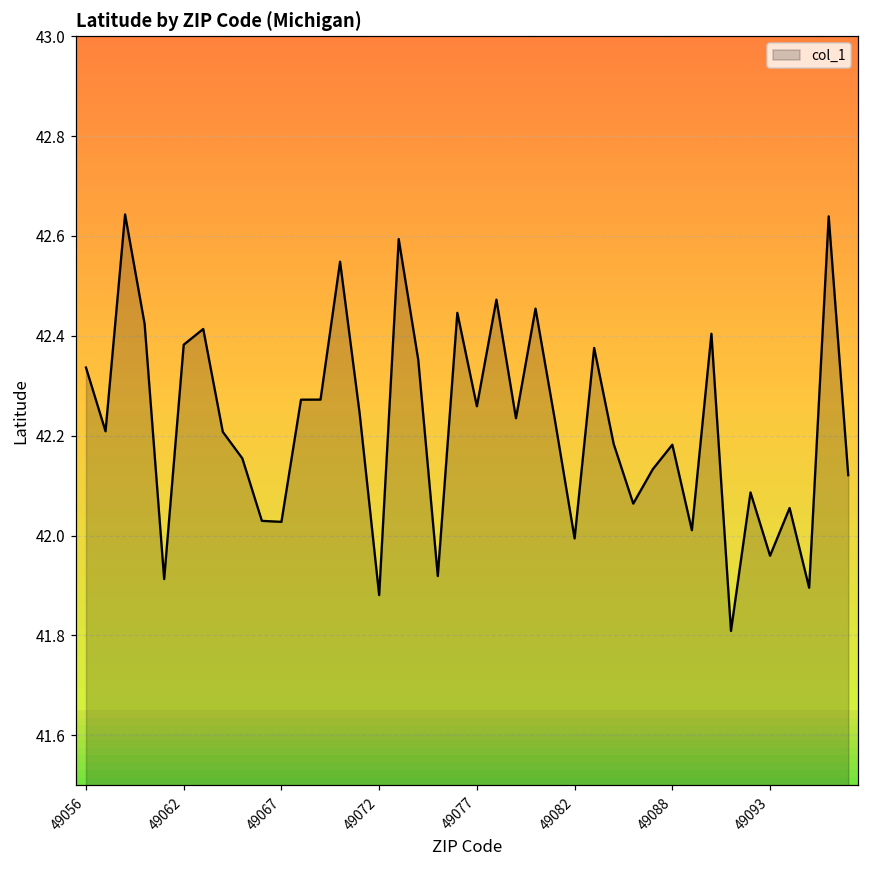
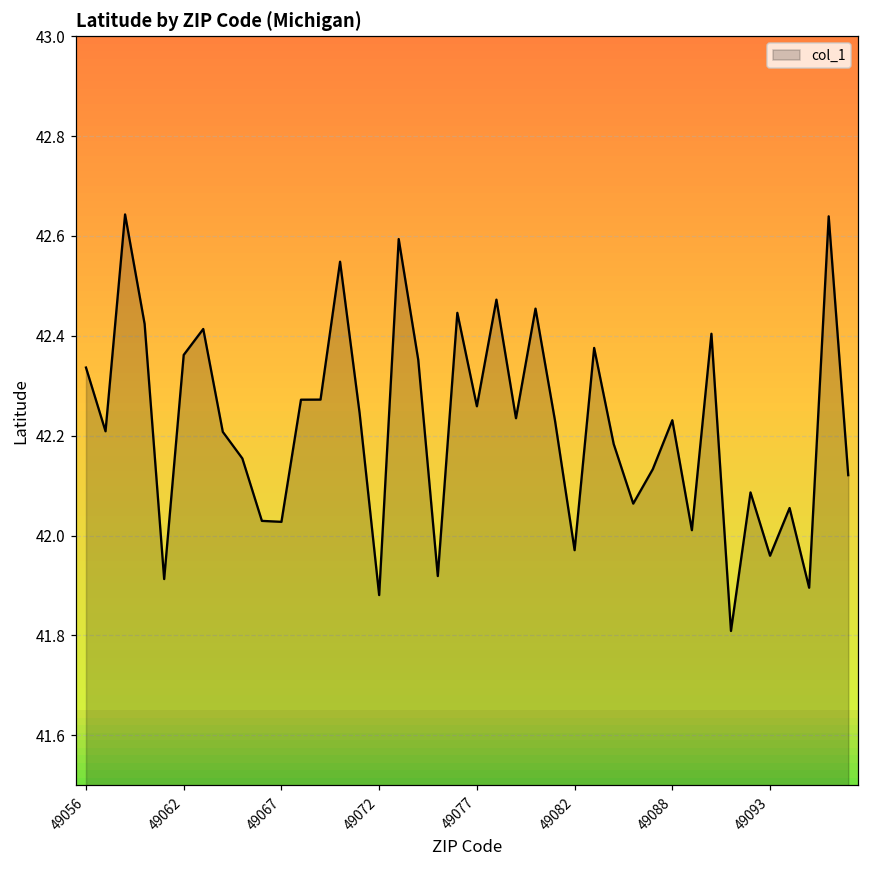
  {
    "49056": 42.34,
-   "49062": 42.38,
+   "49062": 42.36,
    "49067": 42.03,
    "49072": 41.88,
    "49077": 42.26,
-   "49082": 41.99,
-   "49088": 42.18,
+   "49082": 41.97,
+   "49088": 42.23,
    "49093": 41.96
  }
